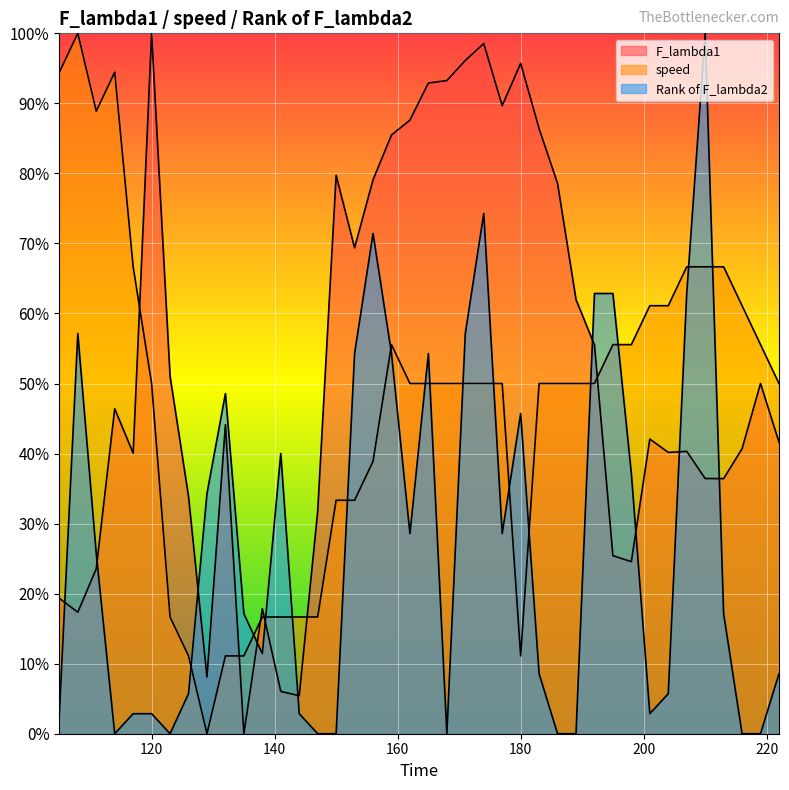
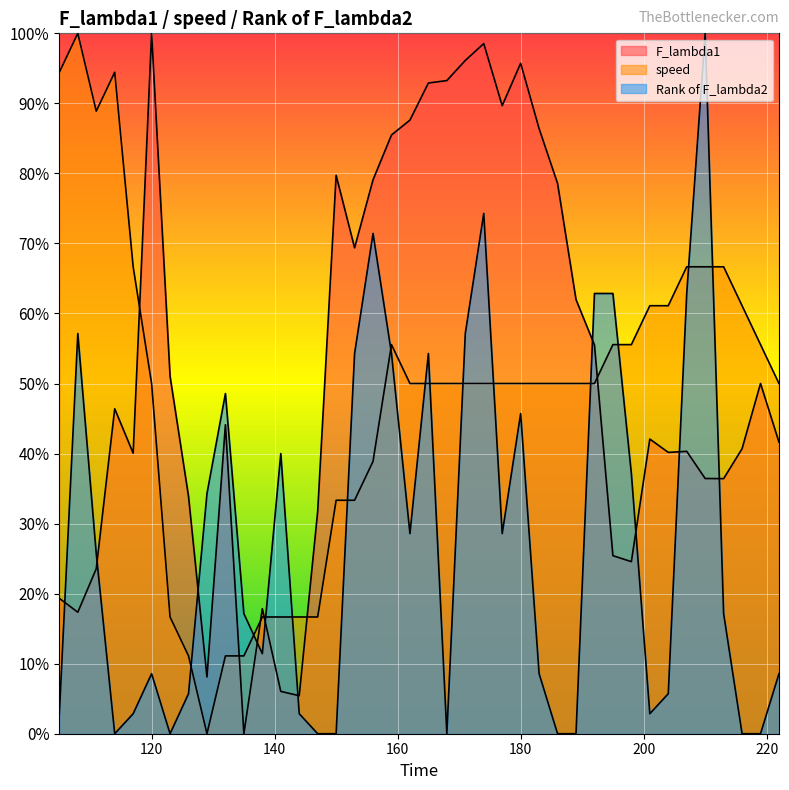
  {
    "F_lambda1": {
      "120": "100%",
      "180": "96%"
    },
    "speed": {
      "120": "50%",
-     "180": "11%"
+     "180": "50%"
    },
    "Rank of F_lambda2": {
-     "120": "3%",
+     "120": "9%",
      "180": "46%"
    }
  }
